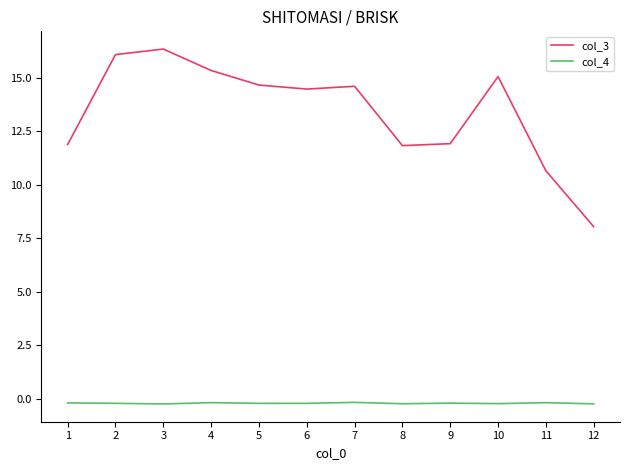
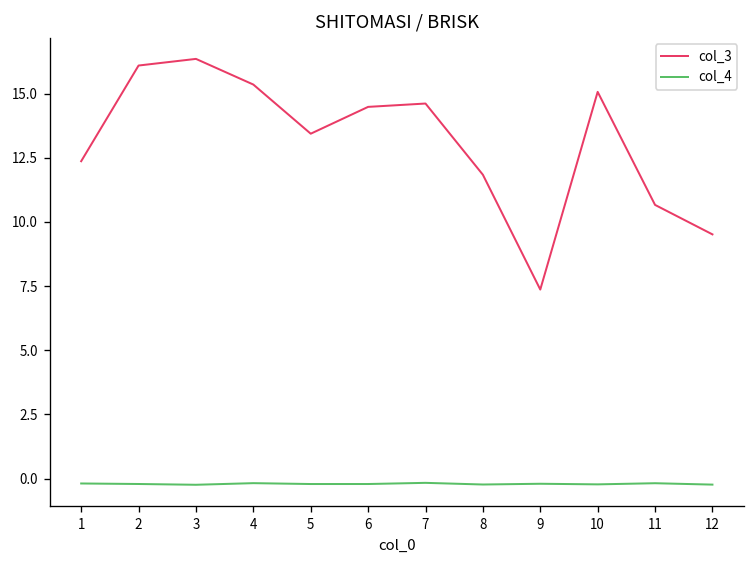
  {
    "col_3": {
-     "1": 11.9,
+     "1": 12.4,
      "2": 16.1,
      "3": 16.4,
      "4": 15.4,
-     "5": 14.7,
+     "5": 13.4,
      "6": 14.5,
      "7": 14.6,
      "8": 11.8,
-     "9": 11.9,
+     "9": 7.4,
      "10": 15.1,
      "11": 10.7,
-     "12": 8.0
+     "12": 9.5
    },
    "col_4": {
      "1": -0.2,
      "2": -0.2,
      "3": -0.2,
      "4": -0.2,
      "5": -0.2,
      "6": -0.2,
      "7": -0.2,
      "8": -0.2,
      "9": -0.2,
      "10": -0.2,
      "11": -0.2,
      "12": -0.2
    }
  }
